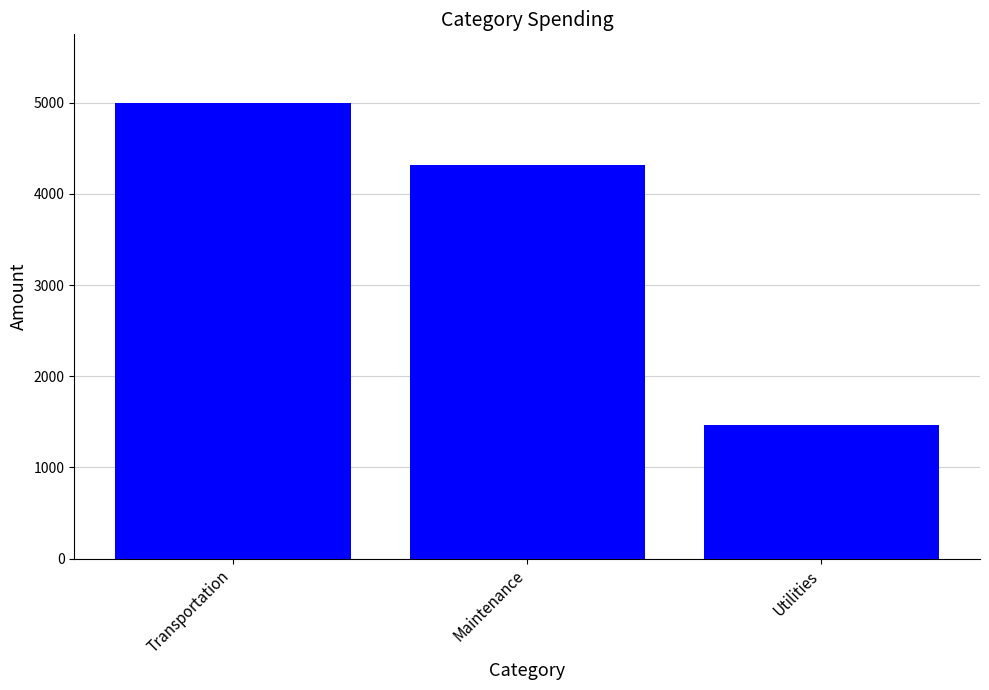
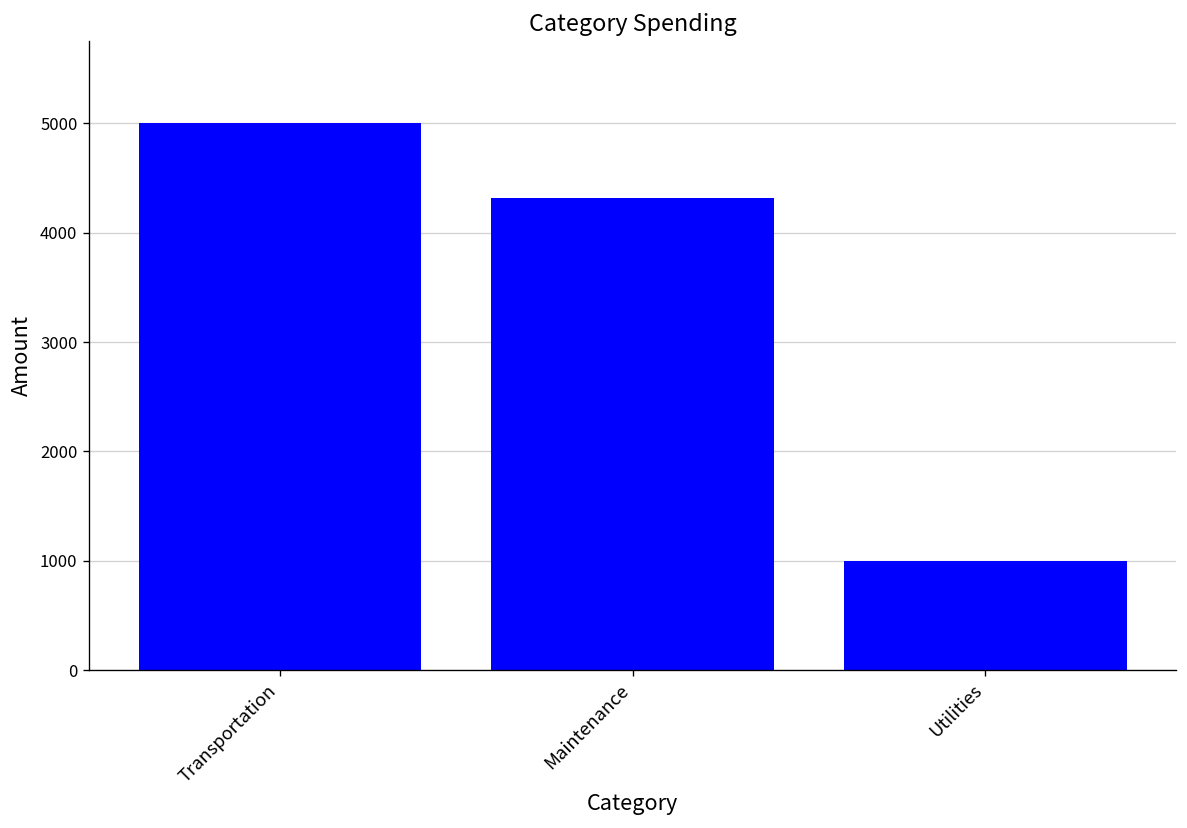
  {
    "Transportation": 5000,
    "Maintenance": 4300,
-   "Utilities": 1500
+   "Utilities": 1000
  }
